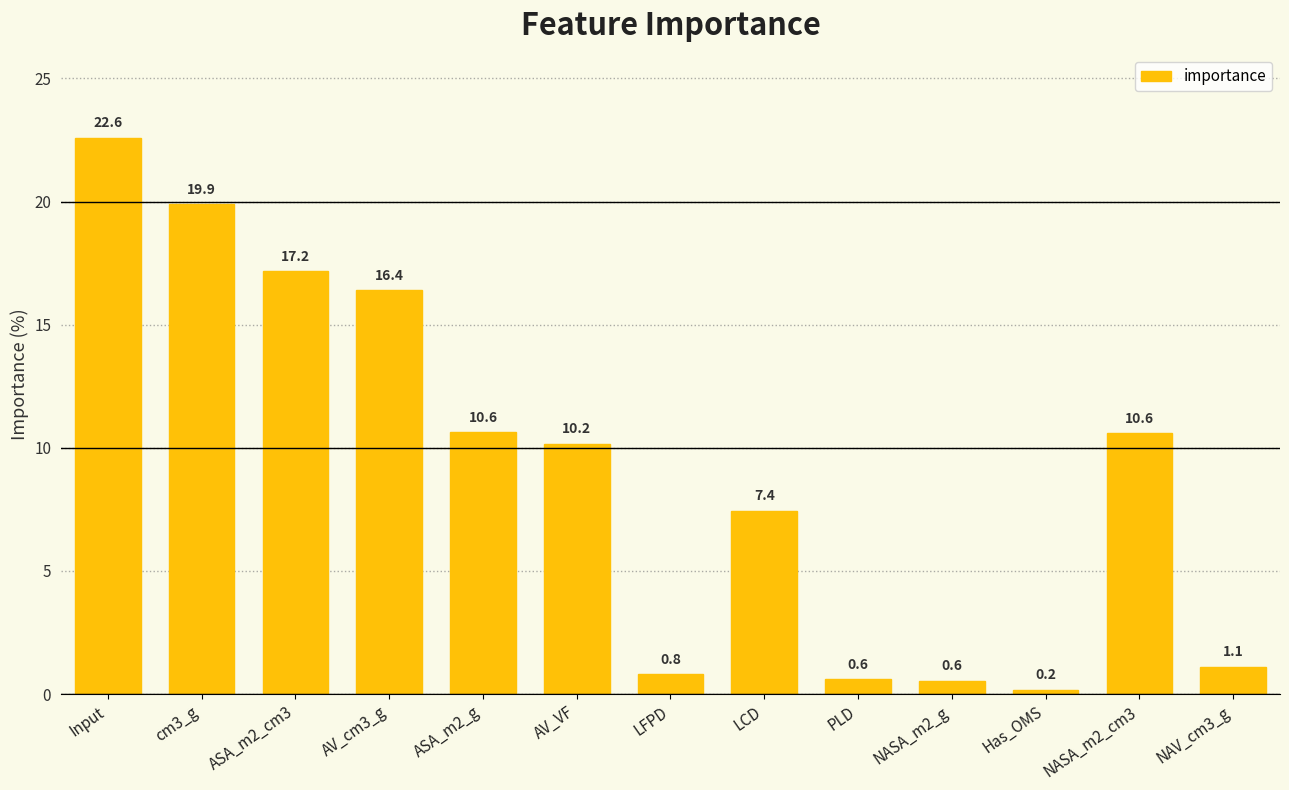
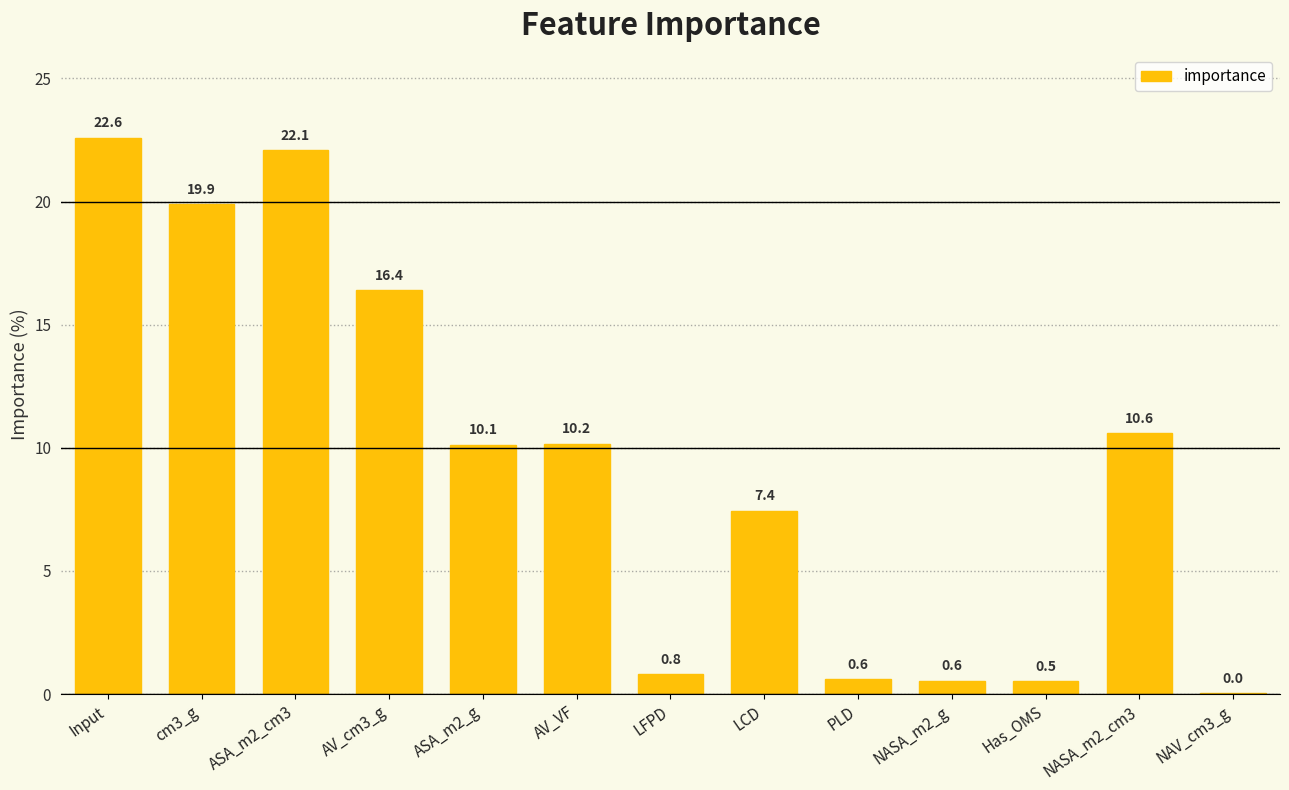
  {
    "Input": 22.6,
    "cm3_g": 19.9,
-   "ASA_m2_cm3": 17.2,
+   "ASA_m2_cm3": 22.1,
    "AV_cm3_g": 16.4,
-   "ASA_m2_g": 10.6,
+   "ASA_m2_g": 10.1,
    "AV_VF": 10.2,
    "LFPD": 0.8,
    "LCD": 7.4,
    "PLD": 0.6,
    "NASA_m2_g": 0.6,
-   "Has_OMS": 0.2,
+   "Has_OMS": 0.5,
    "NASA_m2_cm3": 10.6,
-   "NAV_cm3_g": 1.1
+   "NAV_cm3_g": 0.0
  }
